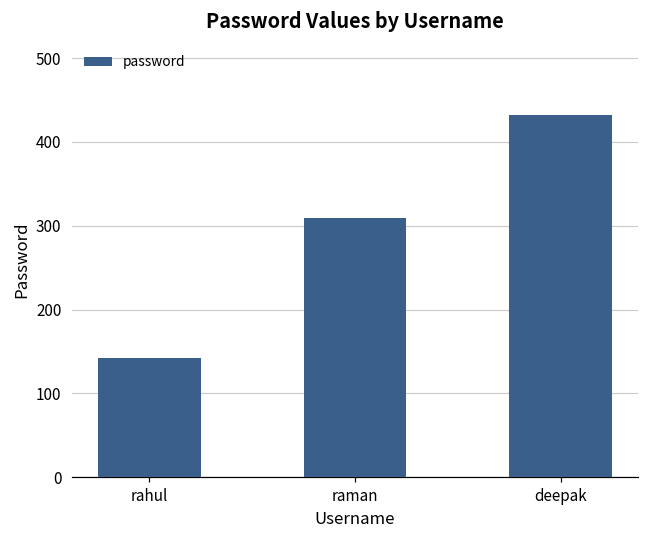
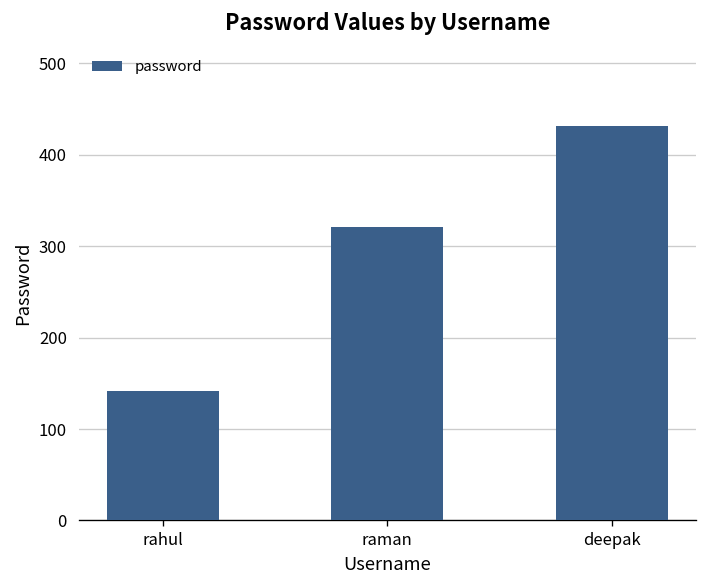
  {
    "rahul": 140,
-   "raman": 310,
+   "raman": 320,
    "deepak": 430
  }
